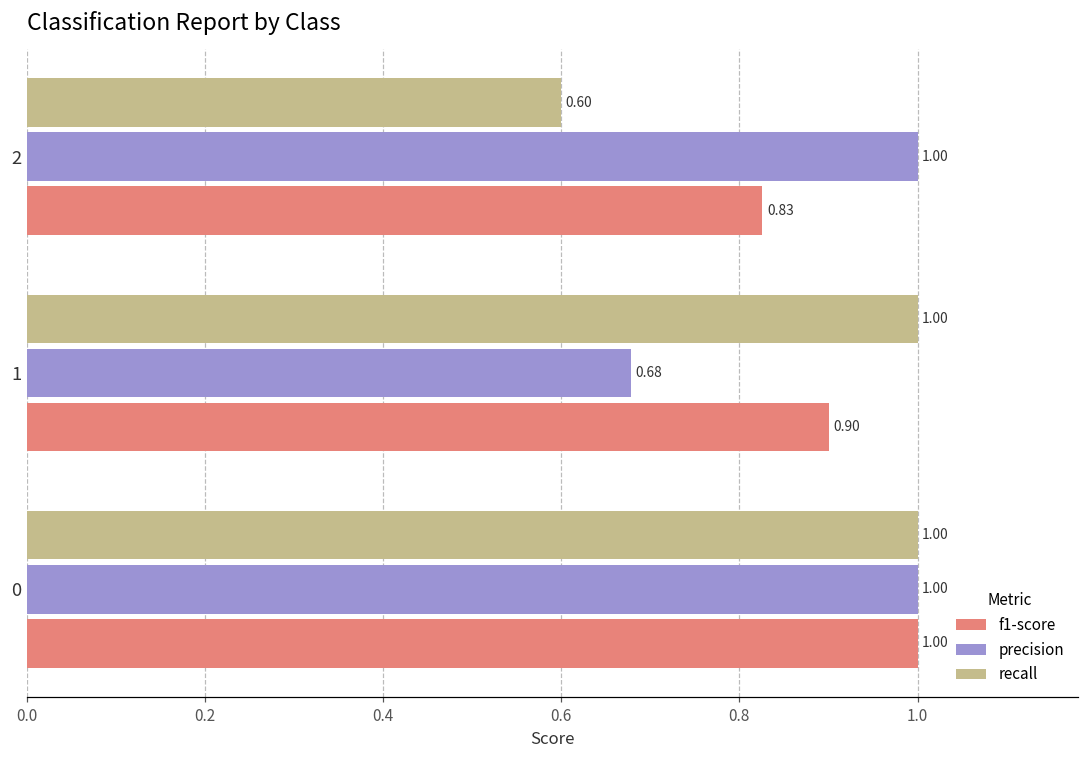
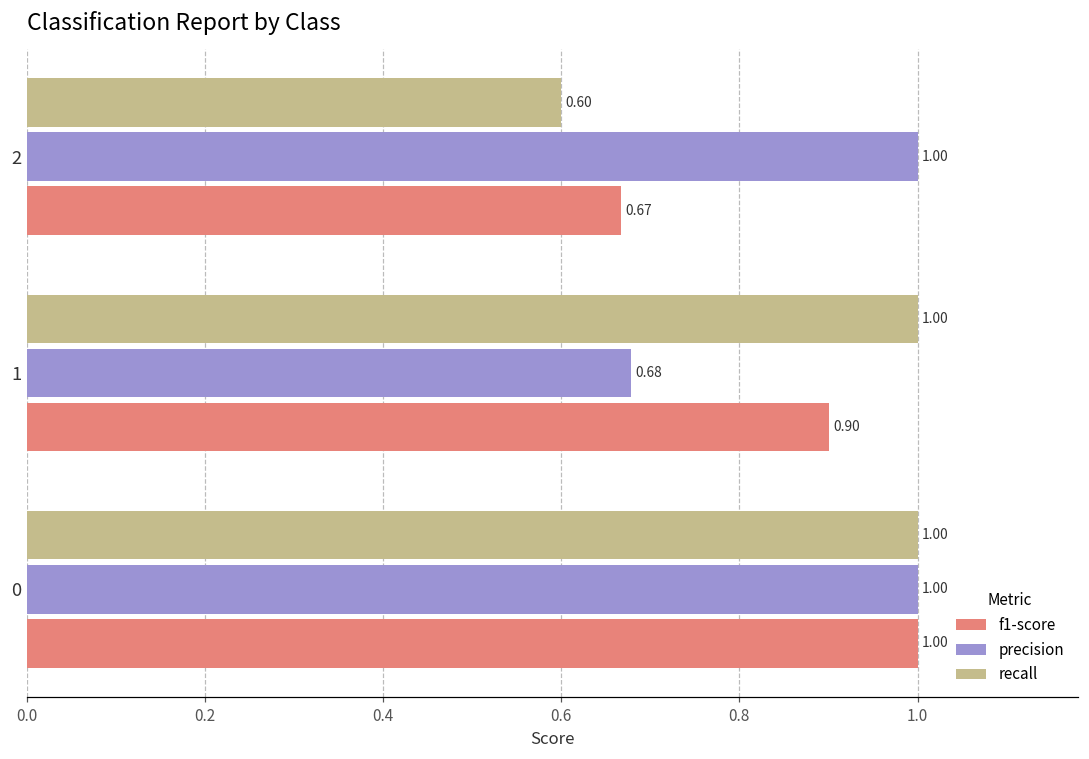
  {
    "f1-score": {
-     "2": 0.83,
+     "2": 0.67,
      "1": 0.90,
      "0": 1.00
    },
    "precision": {
      "2": 1.00,
      "1": 0.68,
      "0": 1.00
    },
    "recall": {
      "2": 0.60,
      "1": 1.00,
      "0": 1.00
    }
  }
